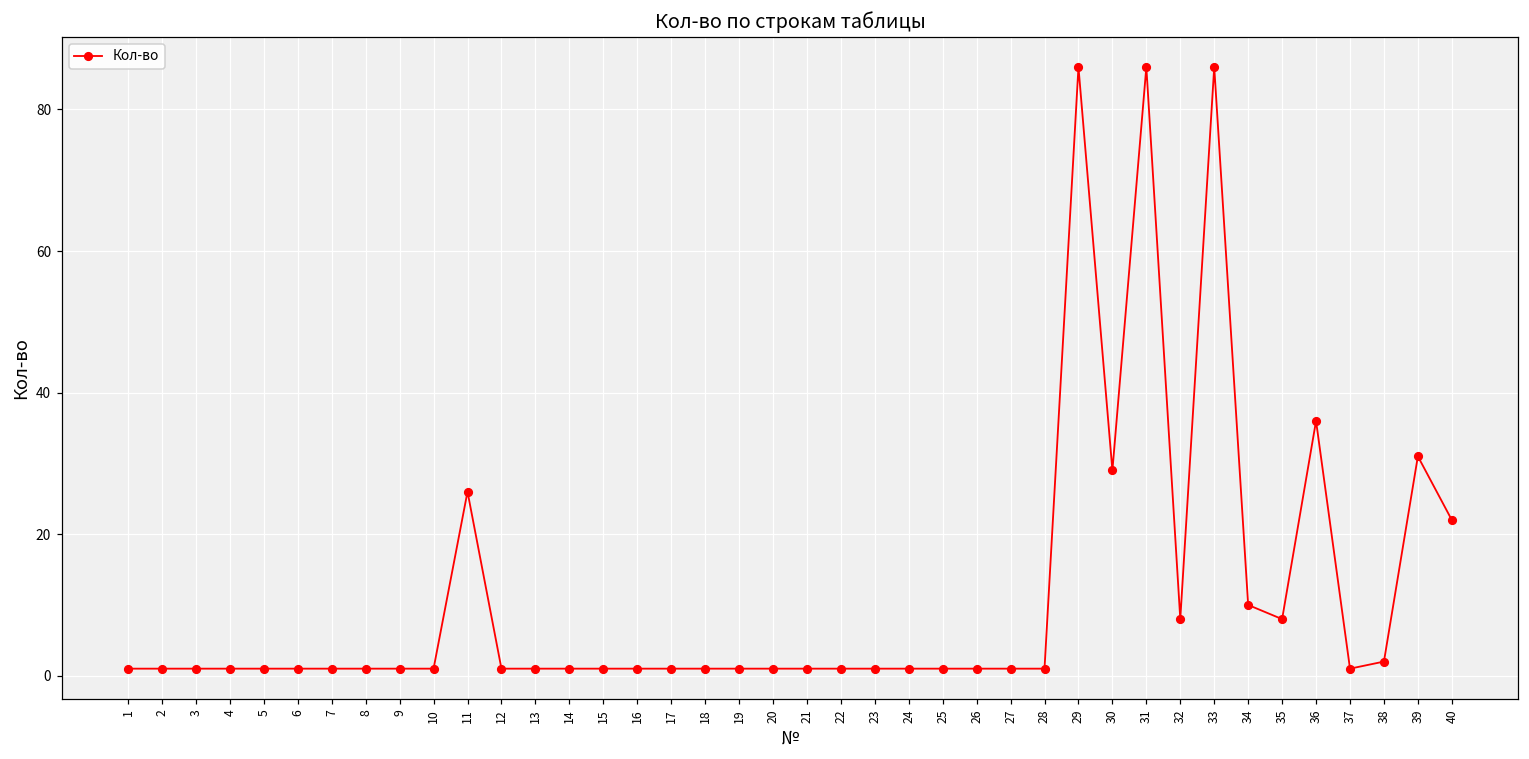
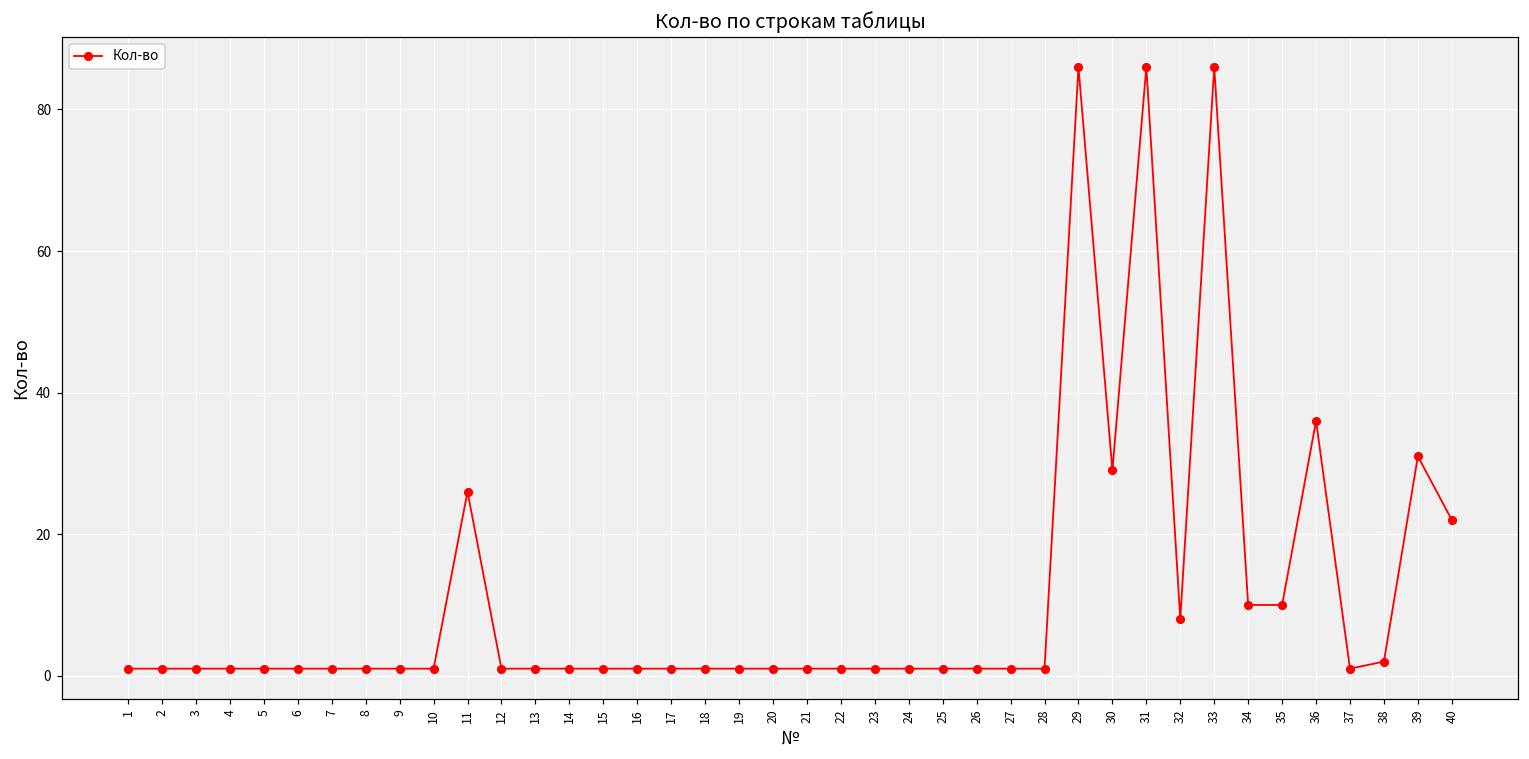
  {
    "1": 1,
    "2": 1,
    "3": 1,
    "4": 1,
    "5": 1,
    "6": 1,
    "7": 1,
    "8": 1,
    "9": 1,
    "10": 1,
    "11": 26,
    "12": 1,
    "13": 1,
    "14": 1,
    "15": 1,
    "16": 1,
    "17": 1,
    "18": 1,
    "19": 1,
    "20": 1,
    "21": 1,
    "22": 1,
    "23": 1,
    "24": 1,
    "25": 1,
    "26": 1,
    "27": 1,
    "28": 1,
    "29": 86,
    "30": 29,
    "31": 86,
    "32": 8,
    "33": 86,
    "34": 10,
-   "35": 8,
+   "35": 10,
    "36": 36,
    "37": 1,
    "38": 2,
    "39": 31,
    "40": 22
  }
